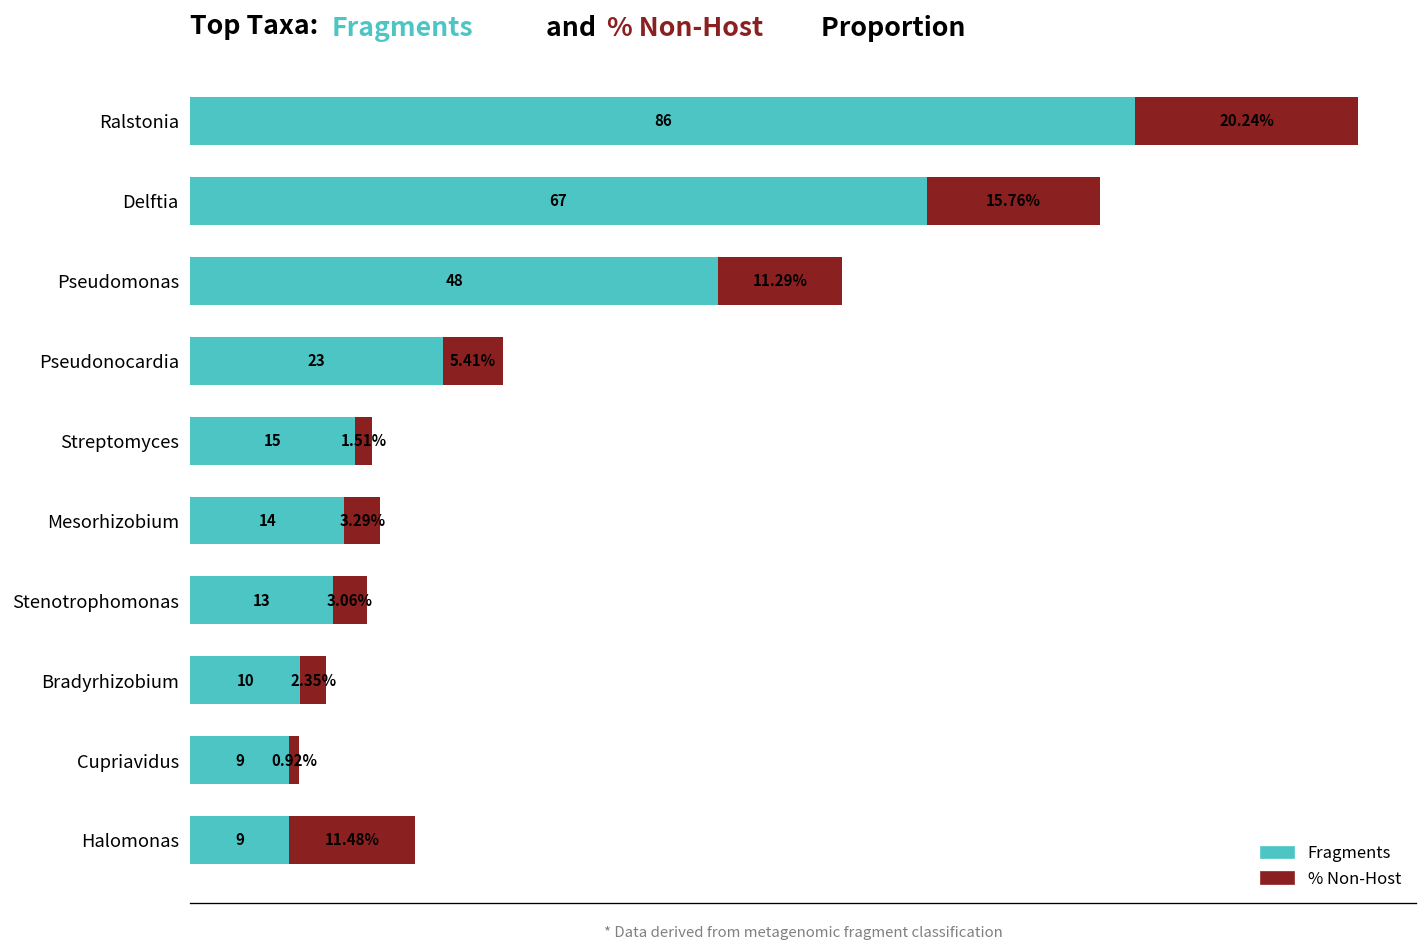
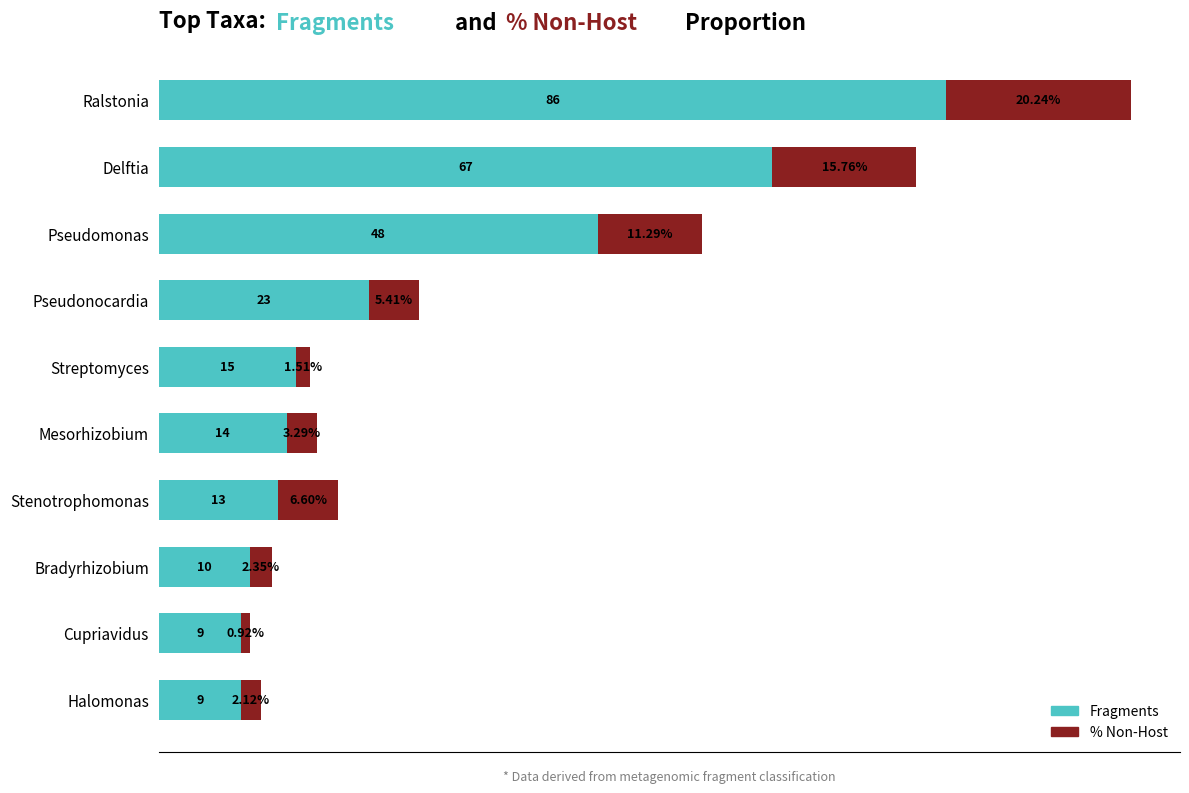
  {
    "Fragments": {
      "Ralstonia": "86",
      "Delftia": "67",
      "Pseudomonas": "48",
      "Pseudonocardia": "23",
      "Streptomyces": "15",
      "Mesorhizobium": "14",
      "Stenotrophomonas": "13",
      "Bradyrhizobium": "10",
      "Cupriavidus": "9",
      "Halomonas": "9"
    },
    "% Non-Host": {
      "Ralstonia": "20.24%",
      "Delftia": "15.76%",
      "Pseudomonas": "11.29%",
      "Pseudonocardia": "5.41%",
      "Streptomyces": "1.51%",
      "Mesorhizobium": "3.29%",
-     "Stenotrophomonas": "3.06%",
+     "Stenotrophomonas": "6.60%",
      "Bradyrhizobium": "2.35%",
      "Cupriavidus": "0.92%",
-     "Halomonas": "11.48%"
+     "Halomonas": "2.12%"
    }
  }
